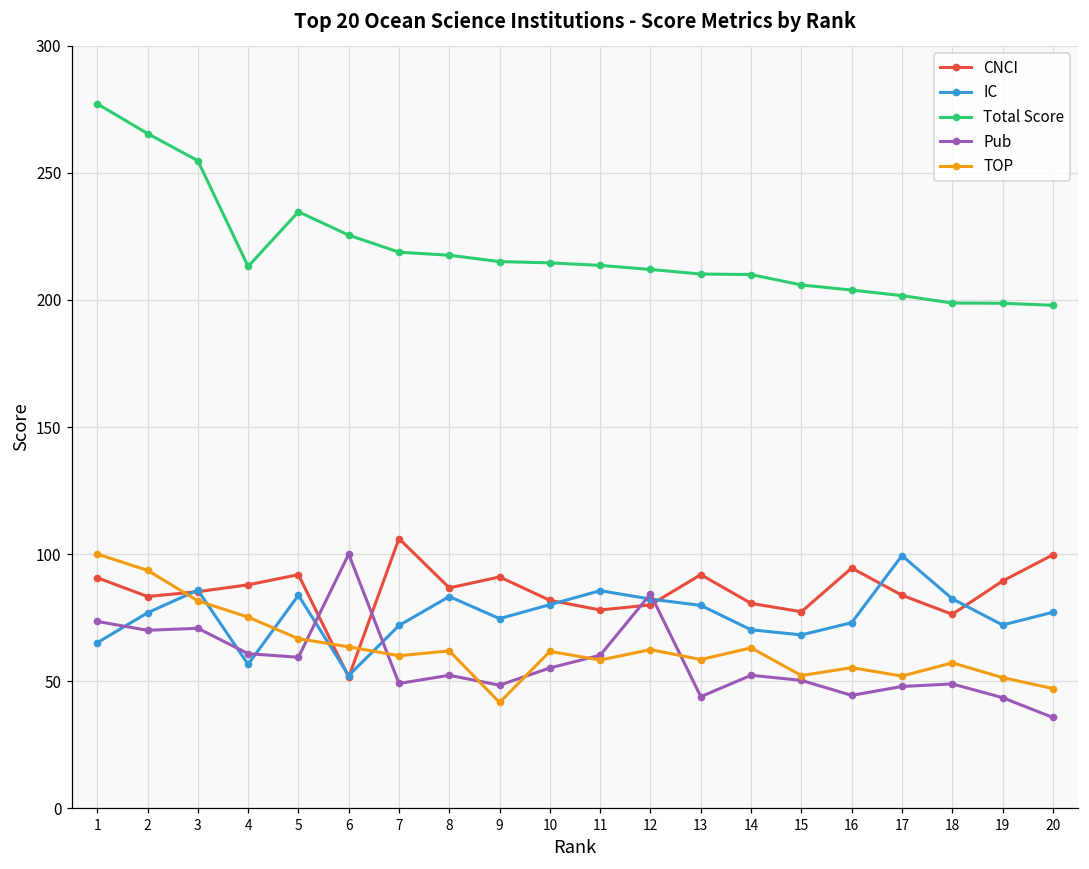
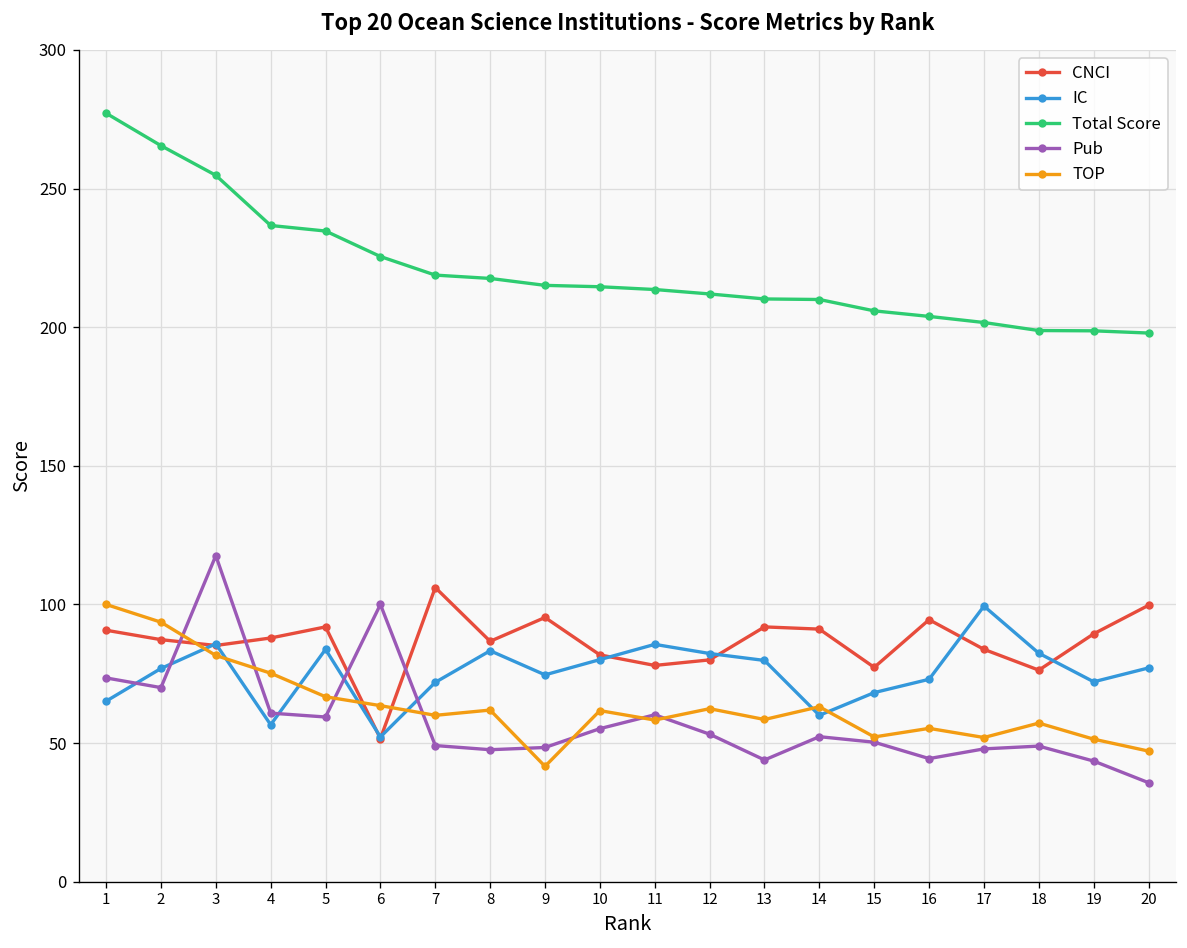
  {
    "CNCI": {
      "1": 91,
-     "2": 83,
+     "2": 87,
      "4": 88,
      "5": 92,
      "7": 106,
      "8": 87,
-     "9": 91,
+     "9": 95,
      "10": 82,
      "11": 78,
      "12": 80,
      "13": 92,
-     "14": 81,
+     "14": 91,
      "15": 77,
      "16": 95,
      "17": 84,
      "18": 76,
      "19": 89,
      "20": 100
    },
    "IC": {
      "1": 65,
      "2": 77,
      "4": 57,
      "5": 84,
      "7": 72,
      "8": 83,
      "9": 75,
      "10": 80,
      "11": 86,
      "12": 82,
      "13": 80,
-     "14": 70,
+     "14": 60,
      "15": 68,
      "16": 73,
      "17": 99,
      "18": 82,
      "19": 72,
      "20": 77
    },
    "Total Score": {
      "1": 277,
      "2": 266,
      "3": 255,
-     "4": 213,
+     "4": 237,
      "5": 235,
      "6": 226,
      "7": 219,
      "8": 218,
      "9": 215,
      "10": 215,
      "11": 214,
      "12": 212,
      "13": 210,
      "14": 210,
      "15": 206,
      "16": 204,
      "17": 202,
      "18": 199,
      "19": 199,
      "20": 198
    },
    "Pub": {
      "1": 74,
      "2": 70,
-     "3": 71,
+     "3": 118,
      "4": 61,
      "5": 59,
      "6": 100,
      "7": 49,
-     "8": 52,
+     "8": 48,
      "9": 48,
      "10": 55,
      "11": 60,
-     "12": 84,
+     "12": 53,
      "13": 44,
      "14": 52,
      "15": 50,
      "16": 44,
      "17": 48,
      "18": 49,
      "19": 44,
      "20": 36
    },
    "TOP": {
      "1": 100,
      "2": 94,
      "3": 82,
      "4": 75,
      "5": 67,
      "6": 64,
      "7": 60,
      "8": 62,
      "9": 42,
      "10": 62,
      "11": 58,
      "12": 62,
      "13": 59,
      "14": 63,
      "15": 52,
      "16": 55,
      "17": 52,
      "18": 57,
      "19": 51,
      "20": 47
    }
  }
